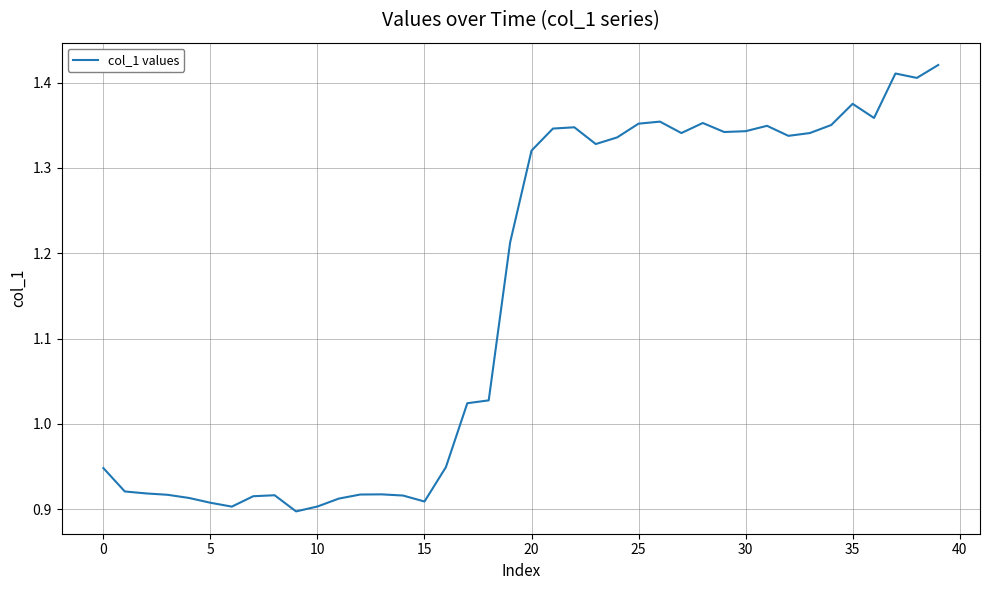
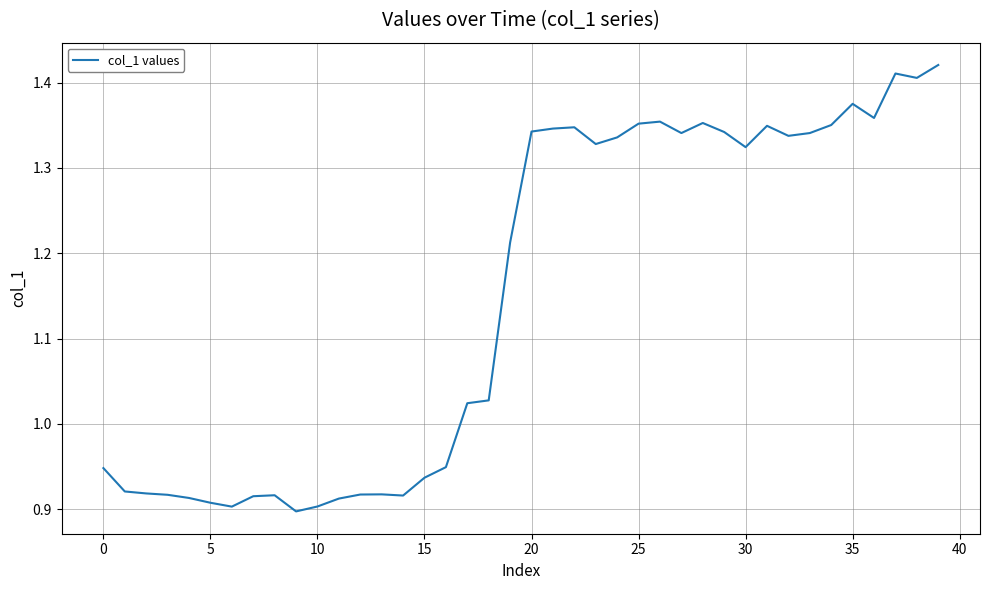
  {
    "0": 0.95,
    "5": 0.91,
    "10": 0.90,
-   "15": 0.91,
-   "20": 1.32,
+   "15": 0.94,
+   "20": 1.34,
    "25": 1.35,
-   "30": 1.34,
+   "30": 1.32,
    "35": 1.38
  }
